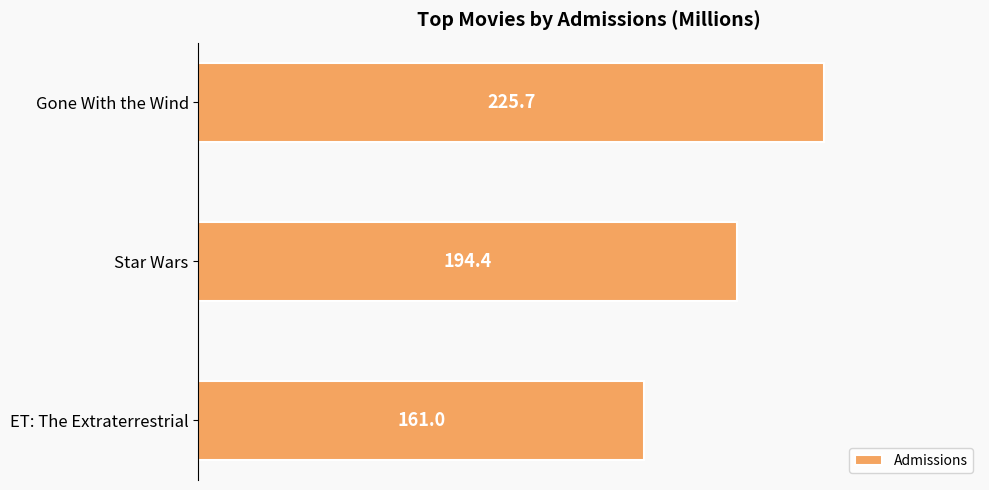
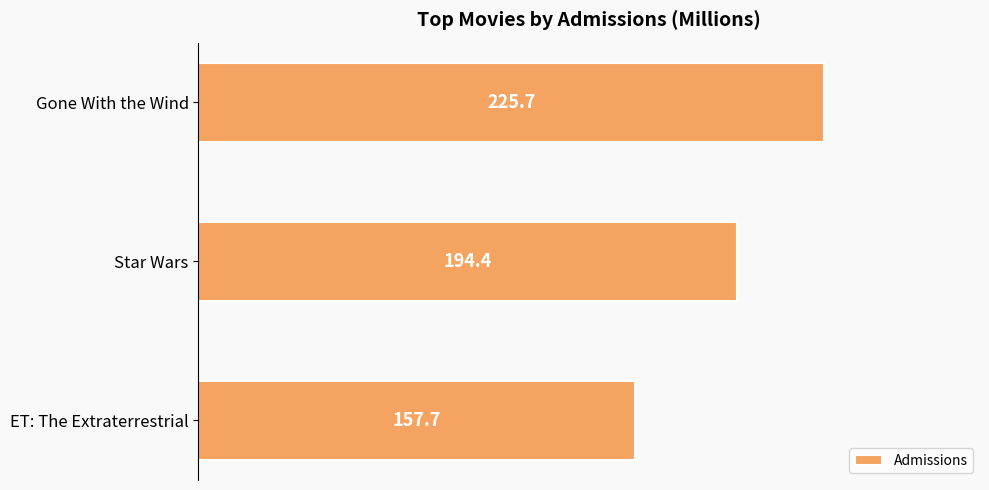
  {
    "Gone With the Wind": 225.7,
    "Star Wars": 194.4,
-   "ET: The Extraterrestrial": 161.0
+   "ET: The Extraterrestrial": 157.7
  }
